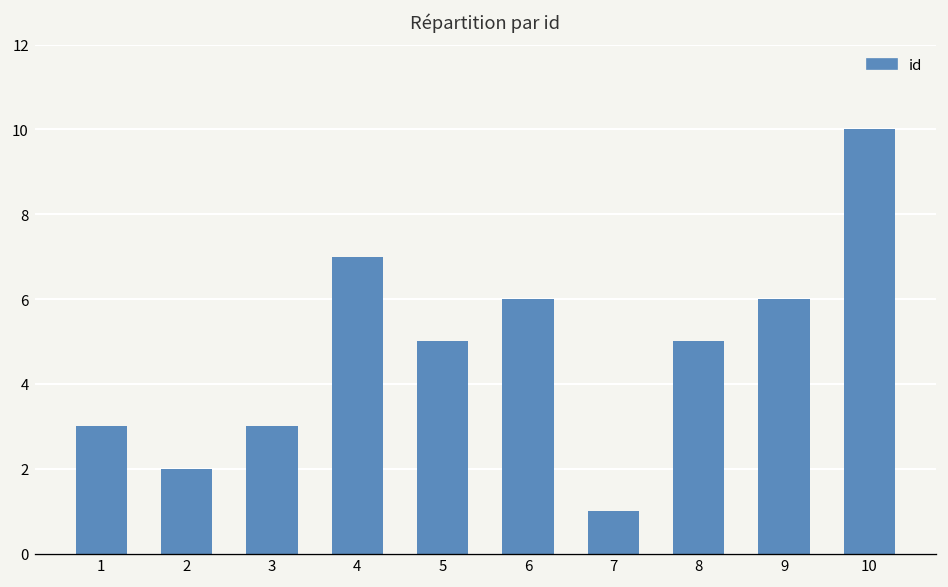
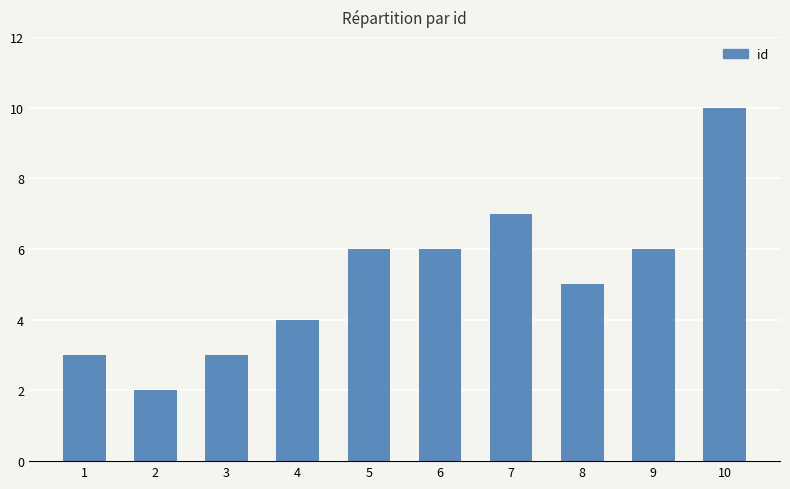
  {
    "1": 3,
    "2": 2,
    "3": 3,
-   "4": 7,
-   "5": 5,
+   "4": 4,
+   "5": 6,
    "6": 6,
-   "7": 1,
+   "7": 7,
    "8": 5,
    "9": 6,
    "10": 10
  }
